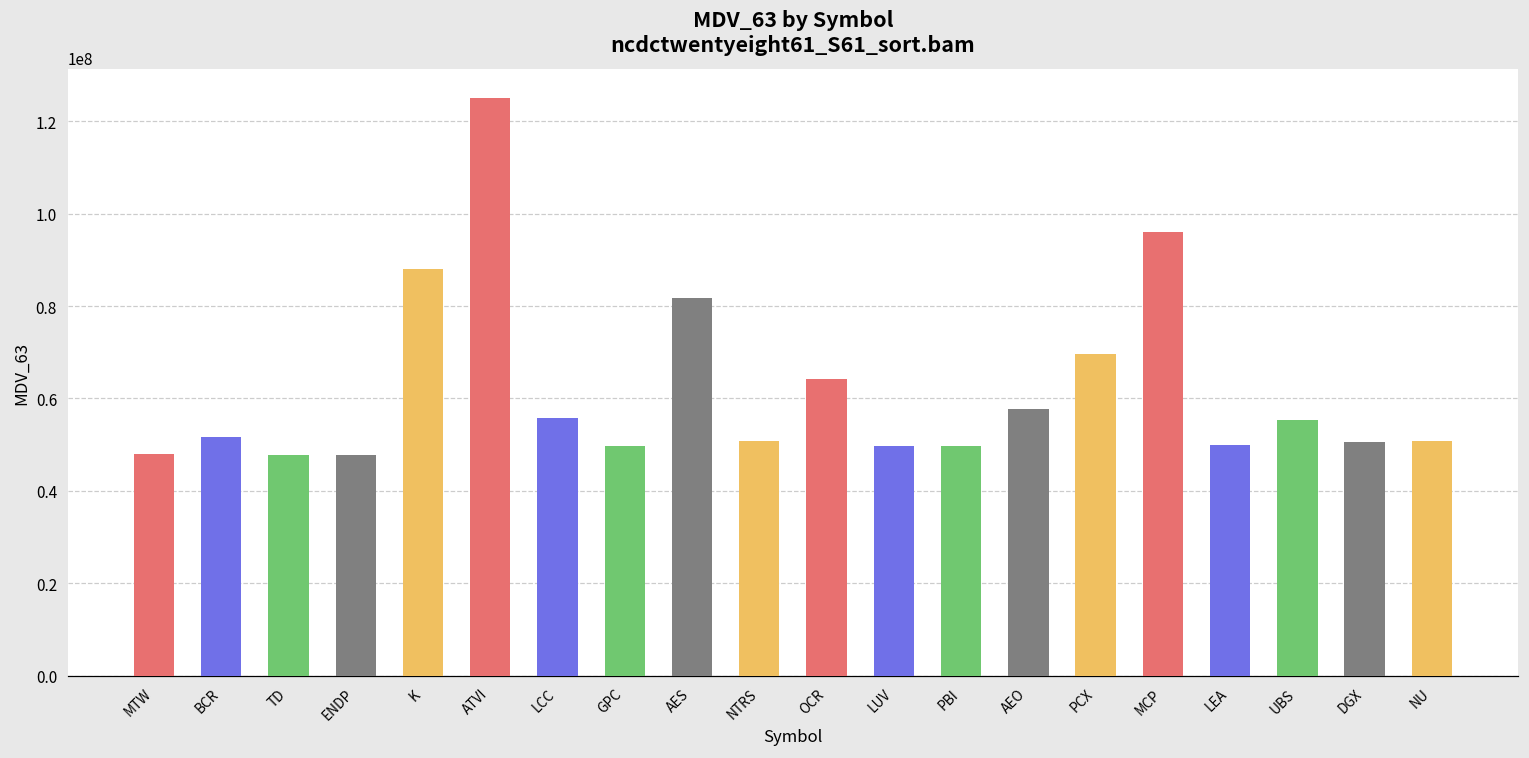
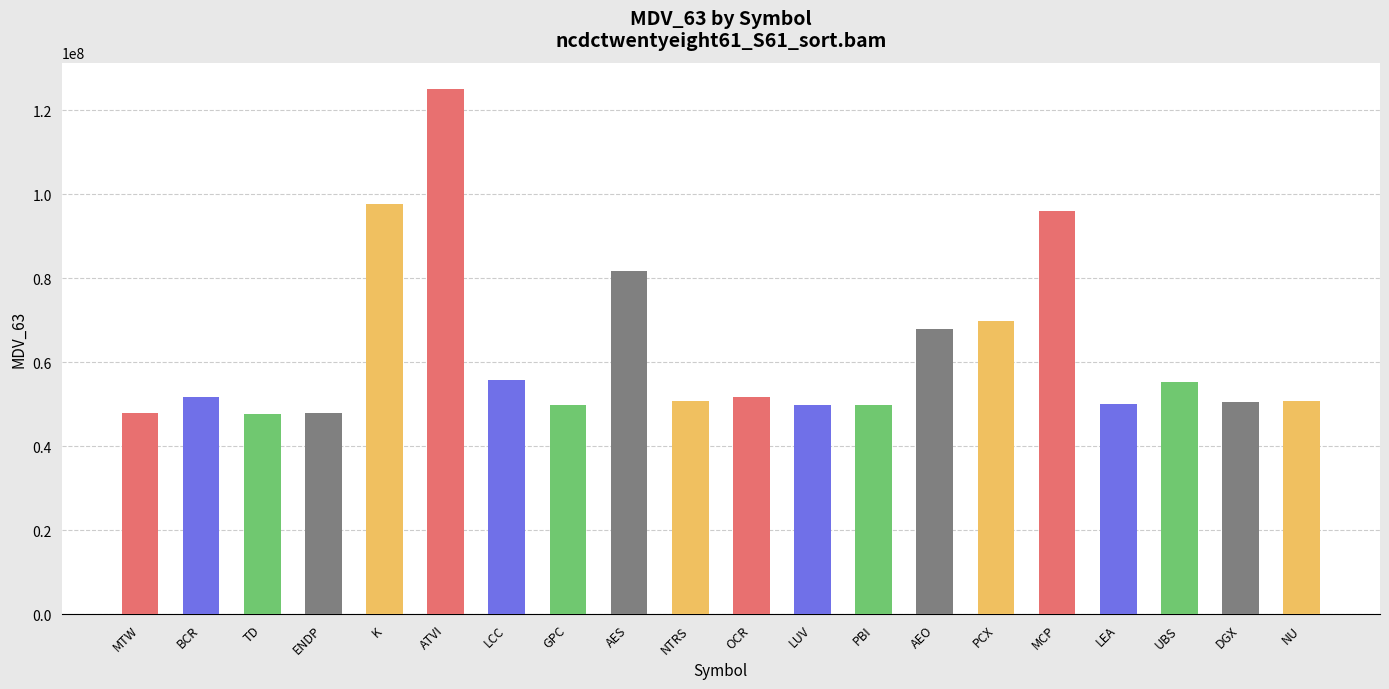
  {
    "MTW": 48000000,
    "BCR": 52000000,
    "TD": 48000000,
    "ENDP": 48000000,
-   "K": 88000000,
+   "K": 98000000,
    "ATVI": 125000000,
    "LCC": 56000000,
    "GPC": 50000000,
    "AES": 82000000,
    "NTRS": 51000000,
-   "OCR": 64000000,
+   "OCR": 52000000,
    "LUV": 50000000,
    "PBI": 50000000,
-   "AEO": 58000000,
+   "AEO": 68000000,
    "PCX": 70000000,
    "MCP": 96000000,
    "LEA": 50000000,
    "UBS": 55000000,
    "DGX": 51000000,
    "NU": 51000000
  }
